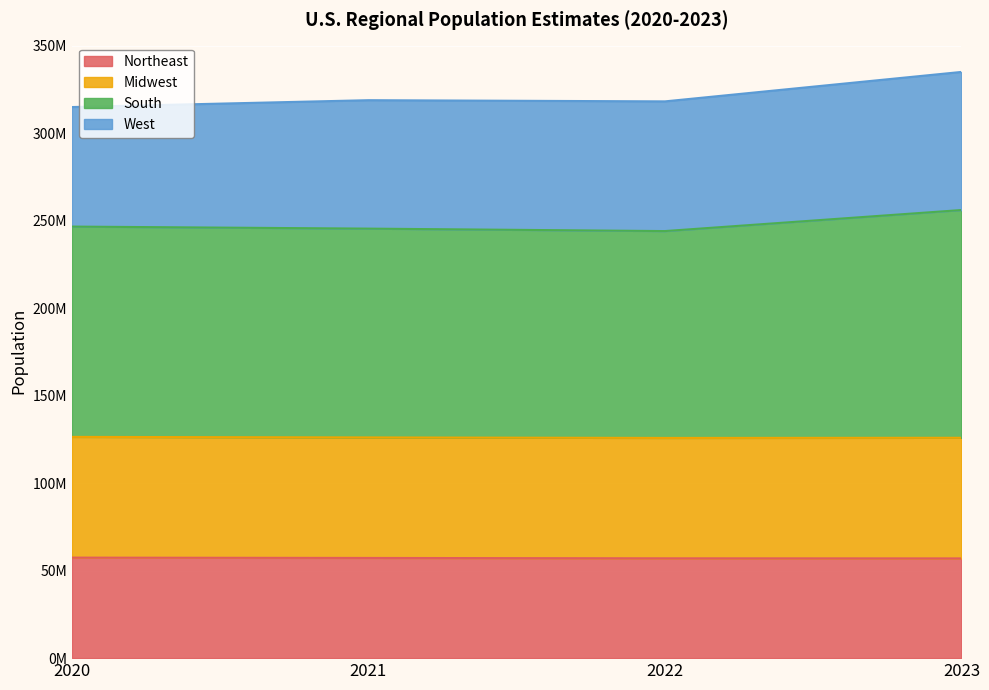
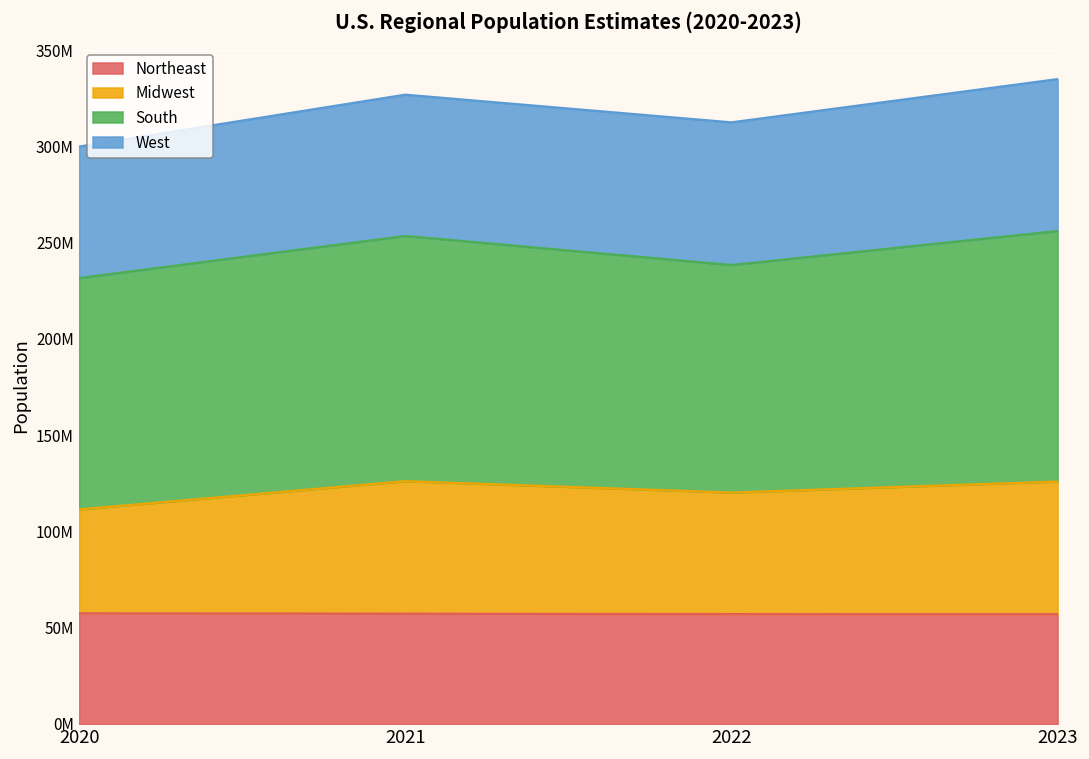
  {
    "Northeast": {
      "2020": 57000000,
      "2021": 57000000,
      "2022": 57000000,
      "2023": 57000000
    },
    "Midwest": {
-     "2020": 69000000,
+     "2020": 54000000,
      "2021": 69000000,
-     "2022": 69000000,
+     "2022": 63000000,
      "2023": 69000000
    },
    "South": {
      "2020": 120000000,
-     "2021": 119000000,
+     "2021": 127000000,
      "2022": 118000000,
      "2023": 130000000
    },
    "West": {
      "2020": 68000000,
      "2021": 73000000,
      "2022": 74000000,
      "2023": 79000000
    }
  }
